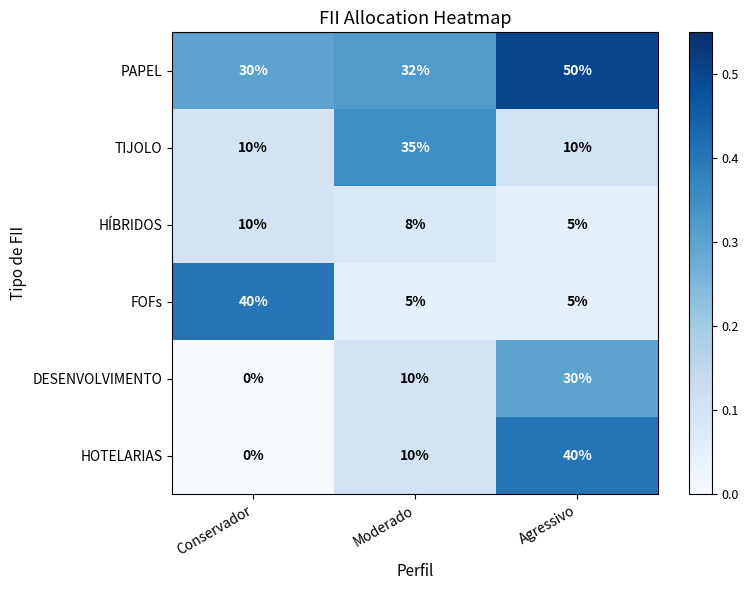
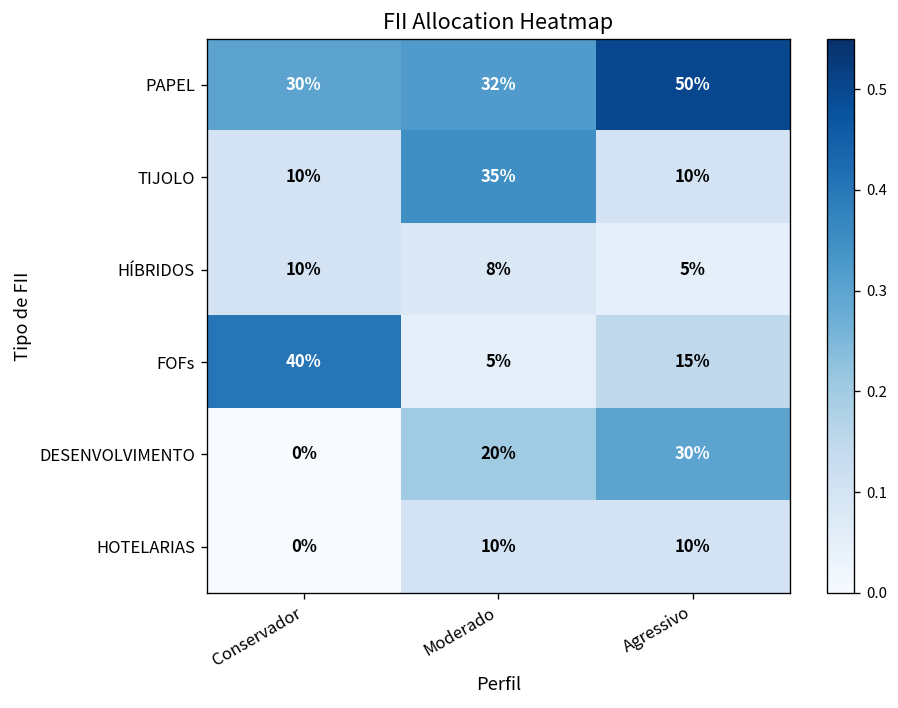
  {
    "PAPEL": {
      "Conservador": "30%",
      "Moderado": "32%",
      "Agressivo": "50%"
    },
    "TIJOLO": {
      "Conservador": "10%",
      "Moderado": "35%",
      "Agressivo": "10%"
    },
    "HÍBRIDOS": {
      "Conservador": "10%",
      "Moderado": "8%",
      "Agressivo": "5%"
    },
    "FOFs": {
      "Conservador": "40%",
      "Moderado": "5%",
-     "Agressivo": "5%"
+     "Agressivo": "15%"
    },
    "DESENVOLVIMENTO": {
      "Conservador": "0%",
-     "Moderado": "10%",
+     "Moderado": "20%",
      "Agressivo": "30%"
    },
    "HOTELARIAS": {
      "Conservador": "0%",
      "Moderado": "10%",
-     "Agressivo": "40%"
+     "Agressivo": "10%"
    }
  }
